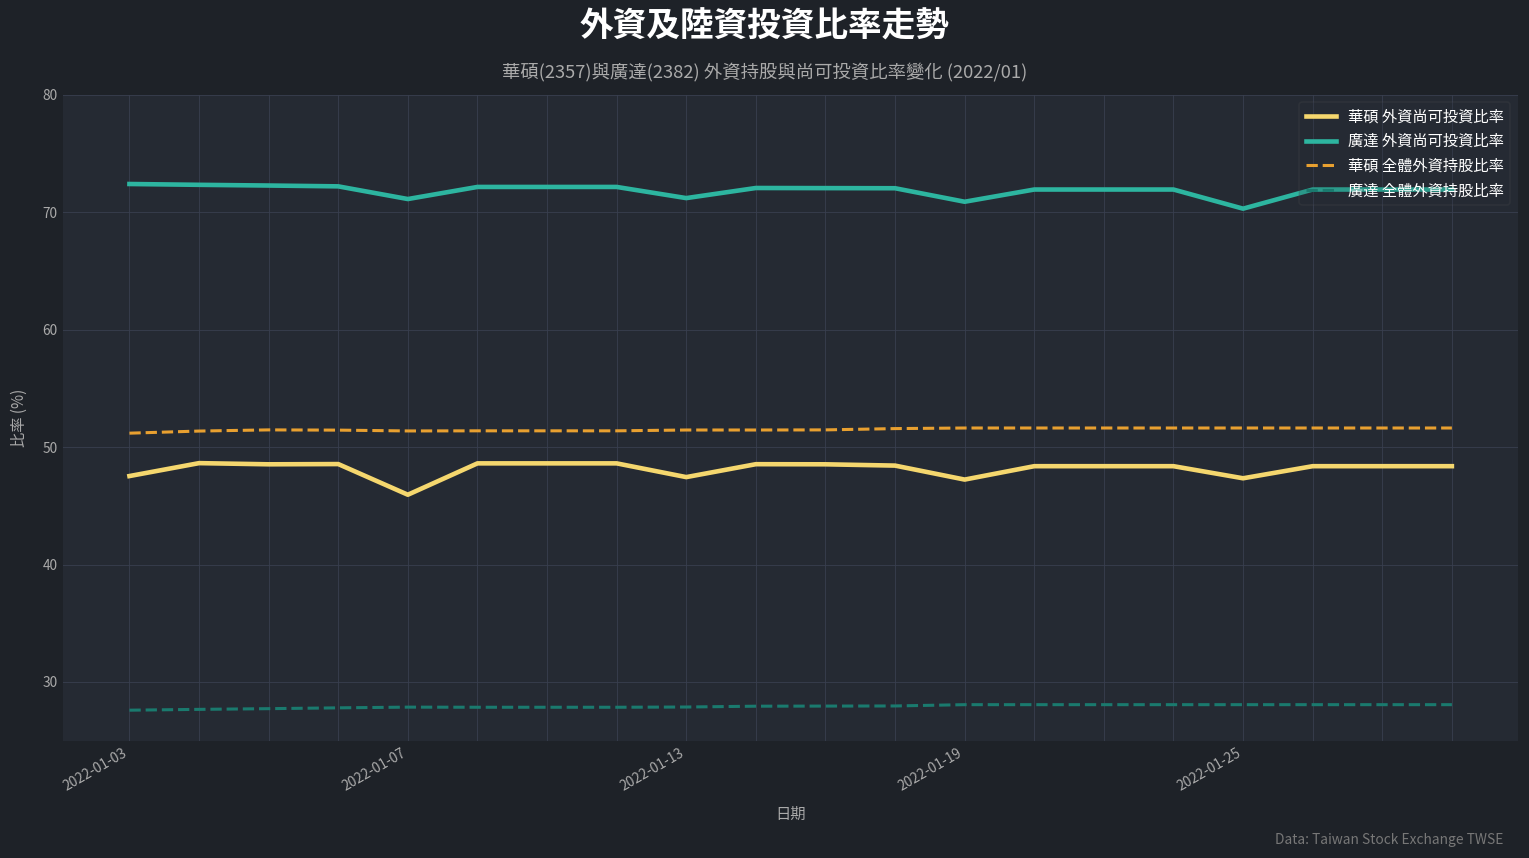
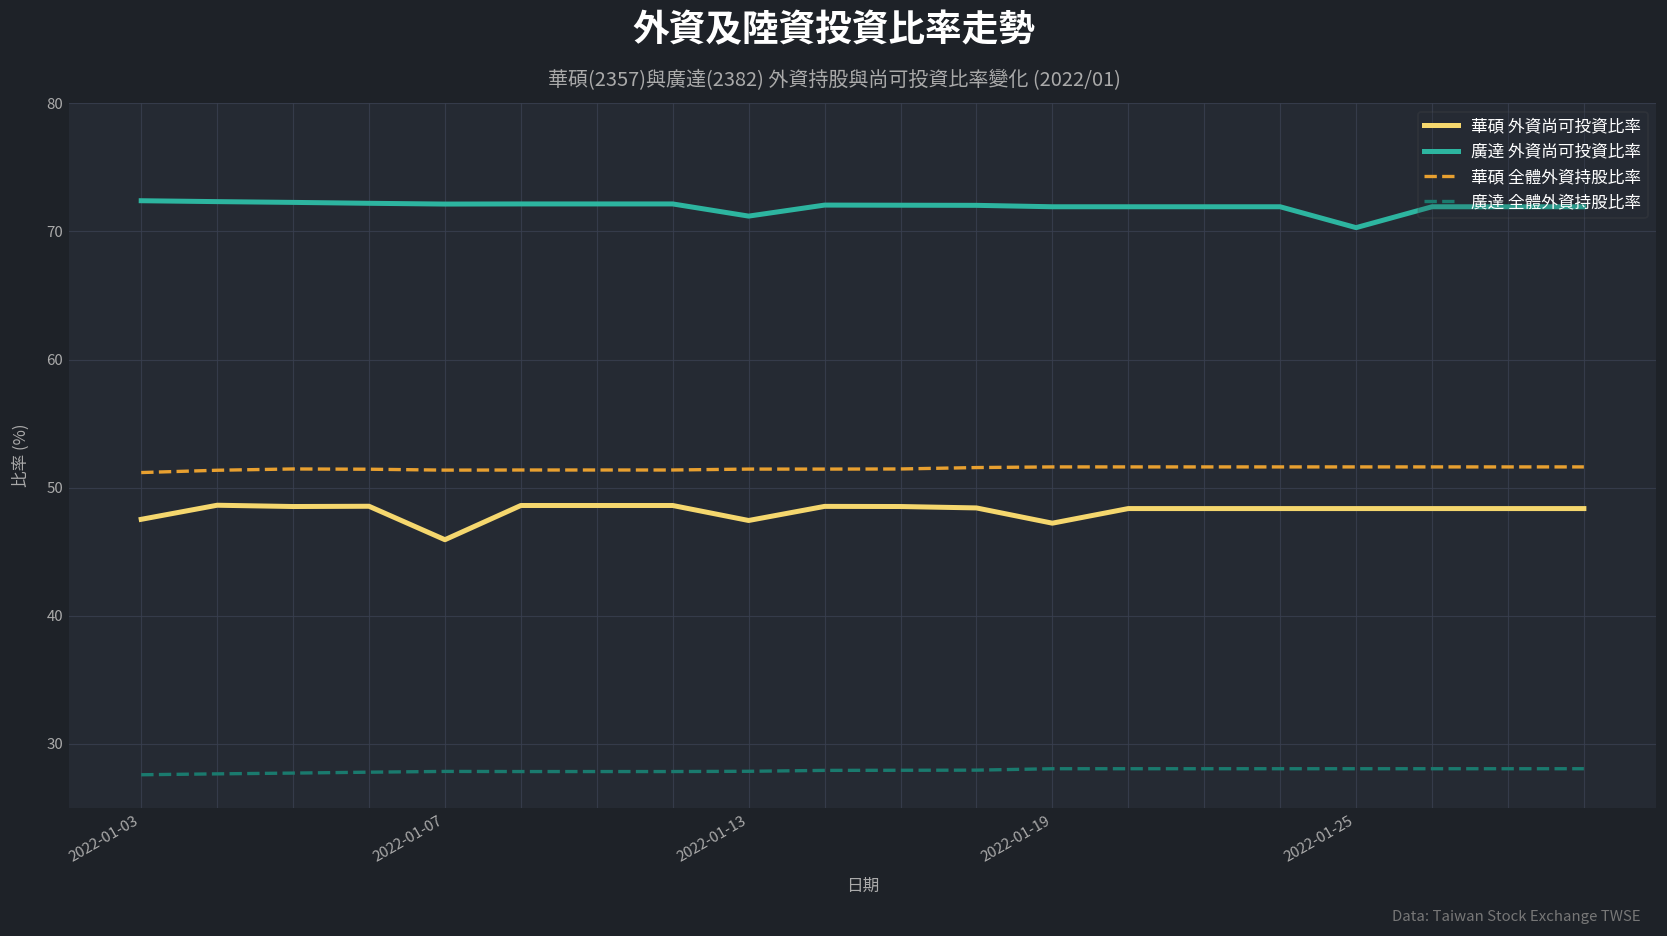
  {
    "華碩 外資尚可投資比率": {
      "2022-01-03": 47.5,
      "2022-01-07": 45.9,
      "2022-01-13": 47.4,
      "2022-01-19": 47.2,
-     "2022-01-25": 47.3
+     "2022-01-25": 48.4
    },
    "廣達 外資尚可投資比率": {
      "2022-01-03": 72.4,
-     "2022-01-07": 71.1,
+     "2022-01-07": 72.1,
      "2022-01-13": 71.2,
-     "2022-01-19": 70.9,
+     "2022-01-19": 71.9,
      "2022-01-25": 70.3
    },
    "華碩 全體外資持股比率": {
      "2022-01-03": 51.2,
      "2022-01-07": 51.4,
      "2022-01-13": 51.5,
      "2022-01-19": 51.6,
      "2022-01-25": 51.6
    },
    "廣達 全體外資持股比率": {
      "2022-01-03": 27.6,
      "2022-01-07": 27.9,
      "2022-01-13": 27.9,
      "2022-01-19": 28.1,
      "2022-01-25": 28.1
    }
  }
